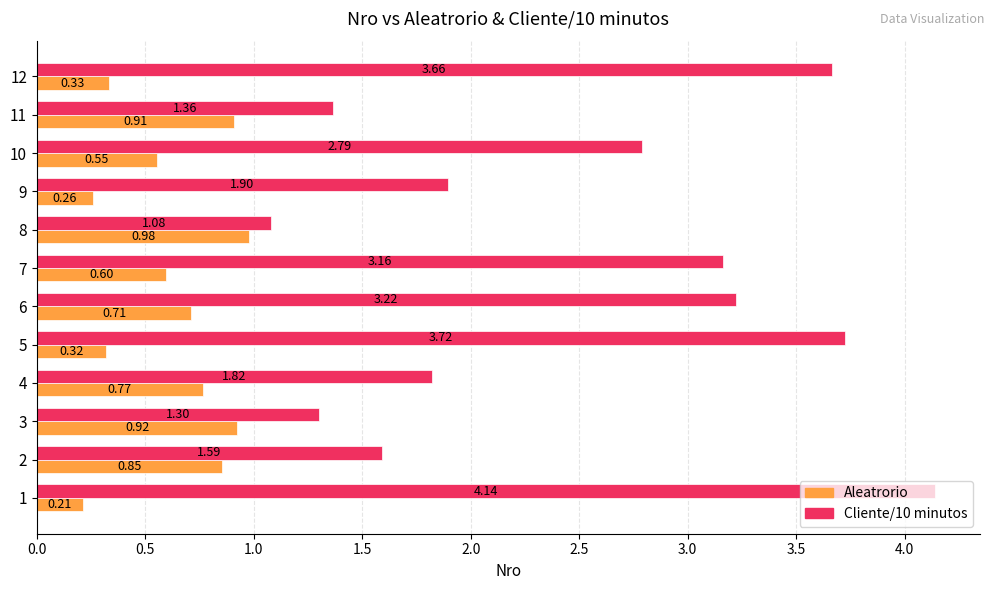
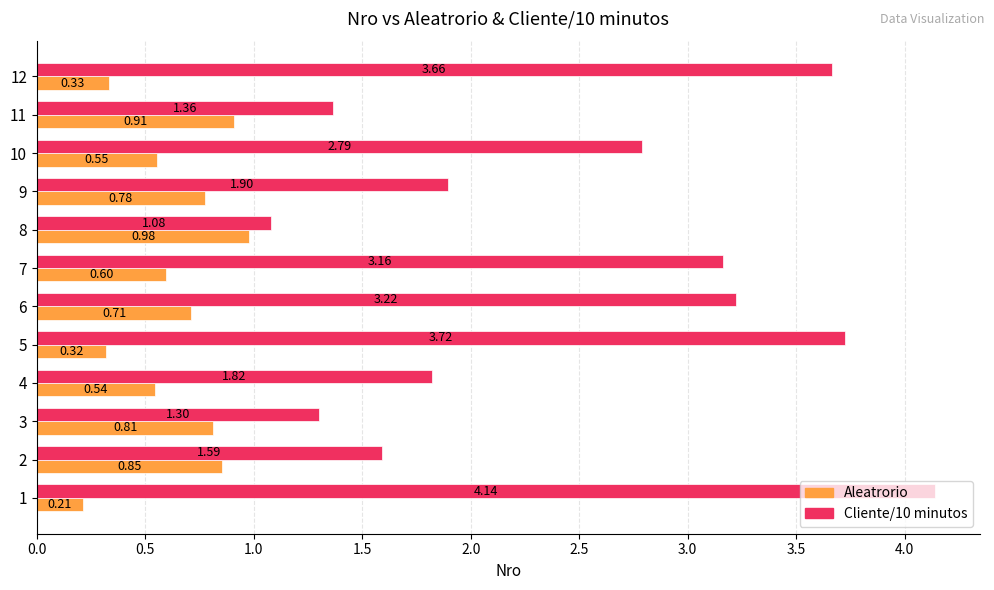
  {
    "Aleatrorio": {
      "12": 0.33,
      "11": 0.91,
      "10": 0.55,
-     "9": 0.26,
+     "9": 0.78,
      "8": 0.98,
      "7": 0.60,
      "6": 0.71,
      "5": 0.32,
-     "4": 0.77,
-     "3": 0.92,
+     "4": 0.54,
+     "3": 0.81,
      "2": 0.85,
      "1": 0.21
    },
    "Cliente/10 minutos": {
      "12": 3.66,
      "11": 1.36,
      "10": 2.79,
      "9": 1.90,
      "8": 1.08,
      "7": 3.16,
      "6": 3.22,
      "5": 3.72,
      "4": 1.82,
      "3": 1.30,
      "2": 1.59
    }
  }
